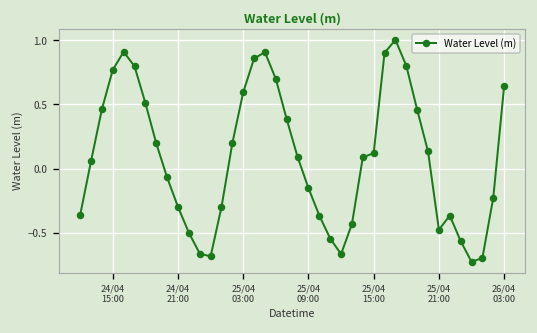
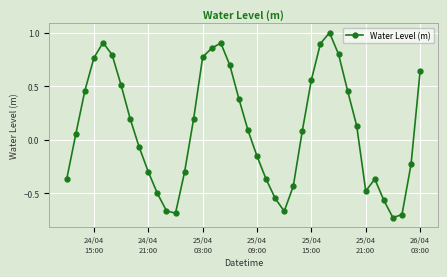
  {
    "24/04 15:00": 0.77,
    "24/04 21:00": -0.30,
-   "25/04 03:00": 0.59,
+   "25/04 03:00": 0.77,
    "25/04 09:00": -0.15,
-   "25/04 15:00": 0.12,
+   "25/04 15:00": 0.56,
    "25/04 21:00": -0.48,
    "26/04 03:00": 0.64
  }
